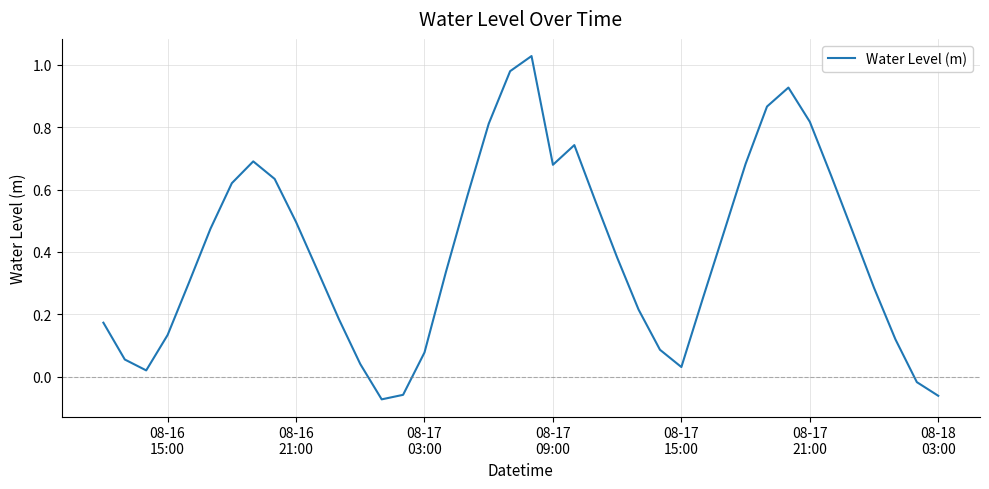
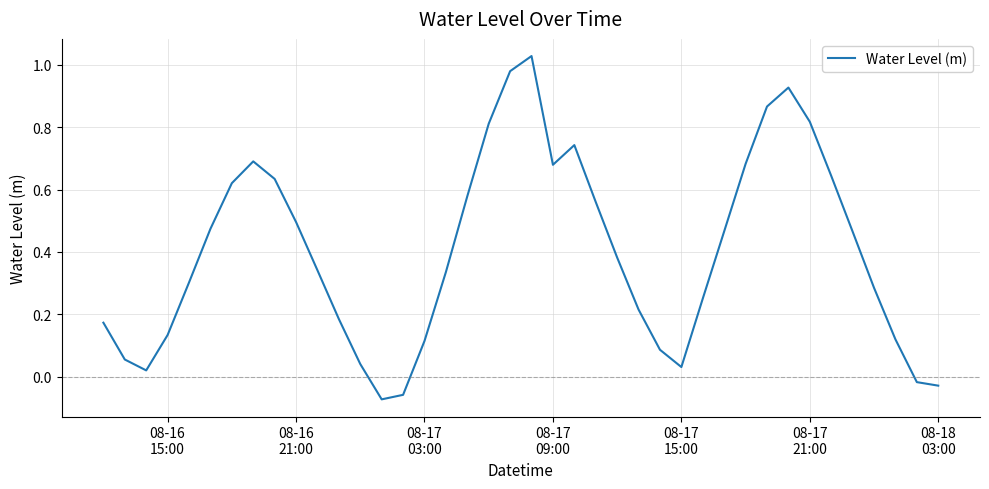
  {
    "08-16 15:00": 0.13,
    "08-16 21:00": 0.50,
-   "08-17 03:00": 0.08,
+   "08-17 03:00": 0.11,
    "08-17 09:00": 0.68,
    "08-17 15:00": 0.03,
    "08-17 21:00": 0.82,
-   "08-18 03:00": -0.06
+   "08-18 03:00": -0.03
  }
